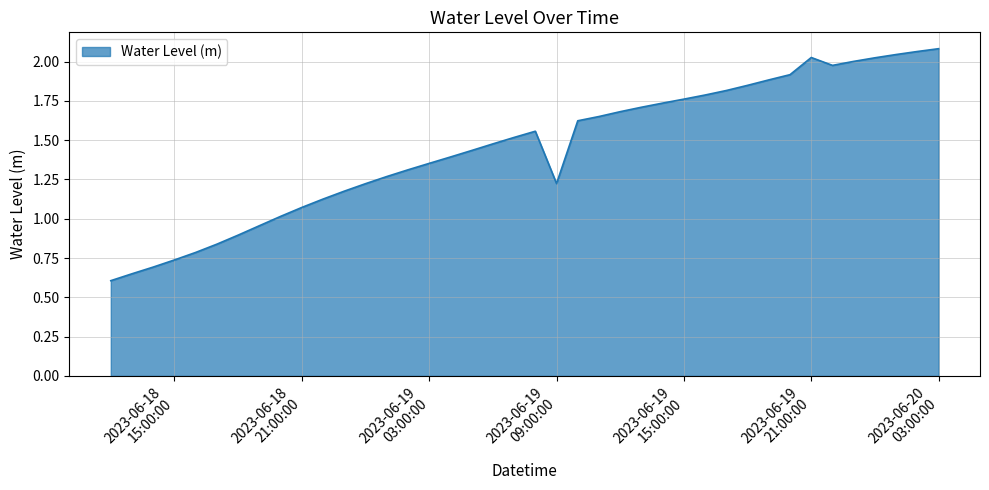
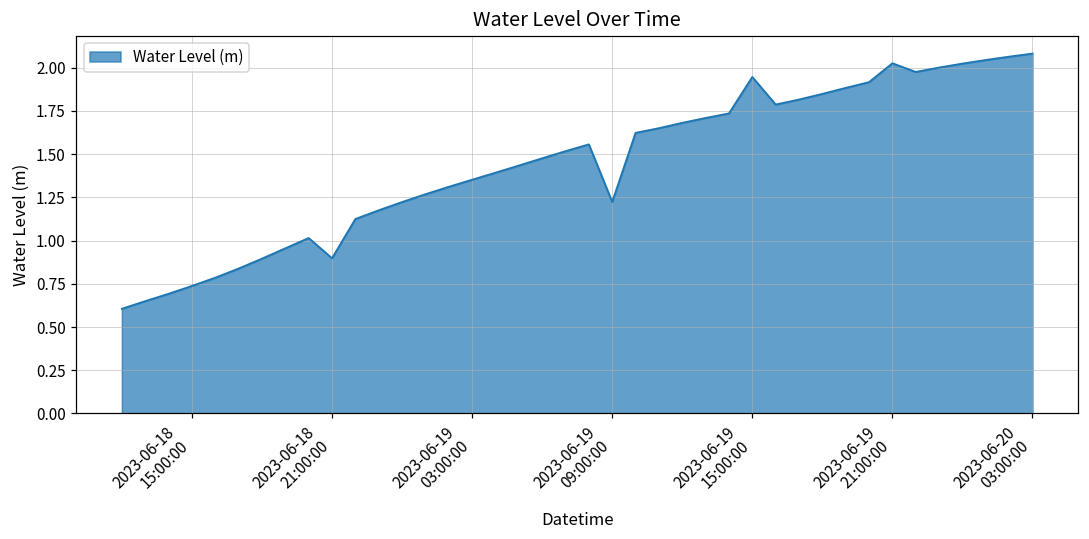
  {
    "2023-06-18 15:00:00": 0.74,
-   "2023-06-18 21:00:00": 1.07,
+   "2023-06-18 21:00:00": 0.90,
    "2023-06-19 03:00:00": 1.35,
    "2023-06-19 09:00:00": 1.22,
-   "2023-06-19 15:00:00": 1.76,
+   "2023-06-19 15:00:00": 1.95,
    "2023-06-19 21:00:00": 2.03,
    "2023-06-20 03:00:00": 2.08
  }
